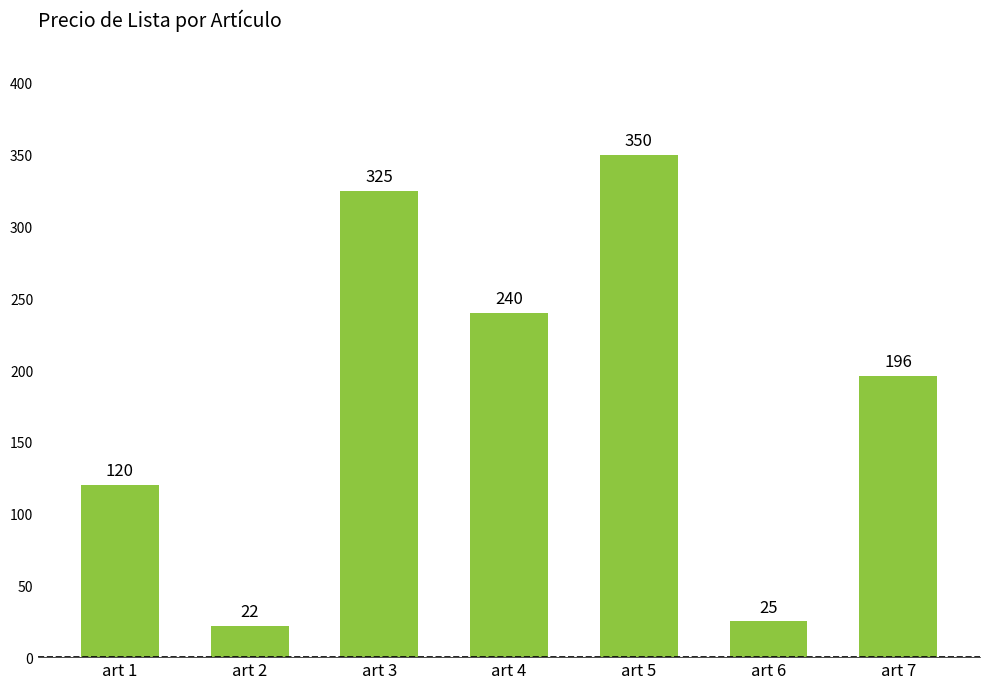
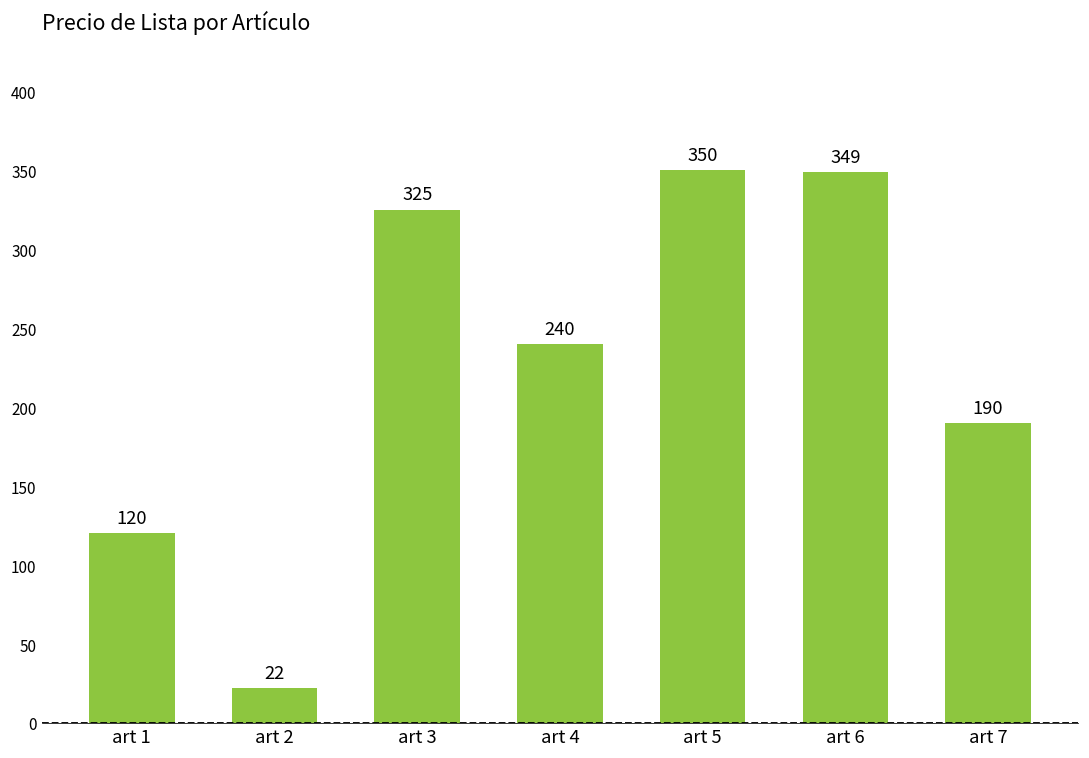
  {
    "art 1": 120,
    "art 2": 22,
    "art 3": 325,
    "art 4": 240,
    "art 5": 350,
-   "art 6": 25,
-   "art 7": 196
+   "art 6": 349,
+   "art 7": 190
  }
